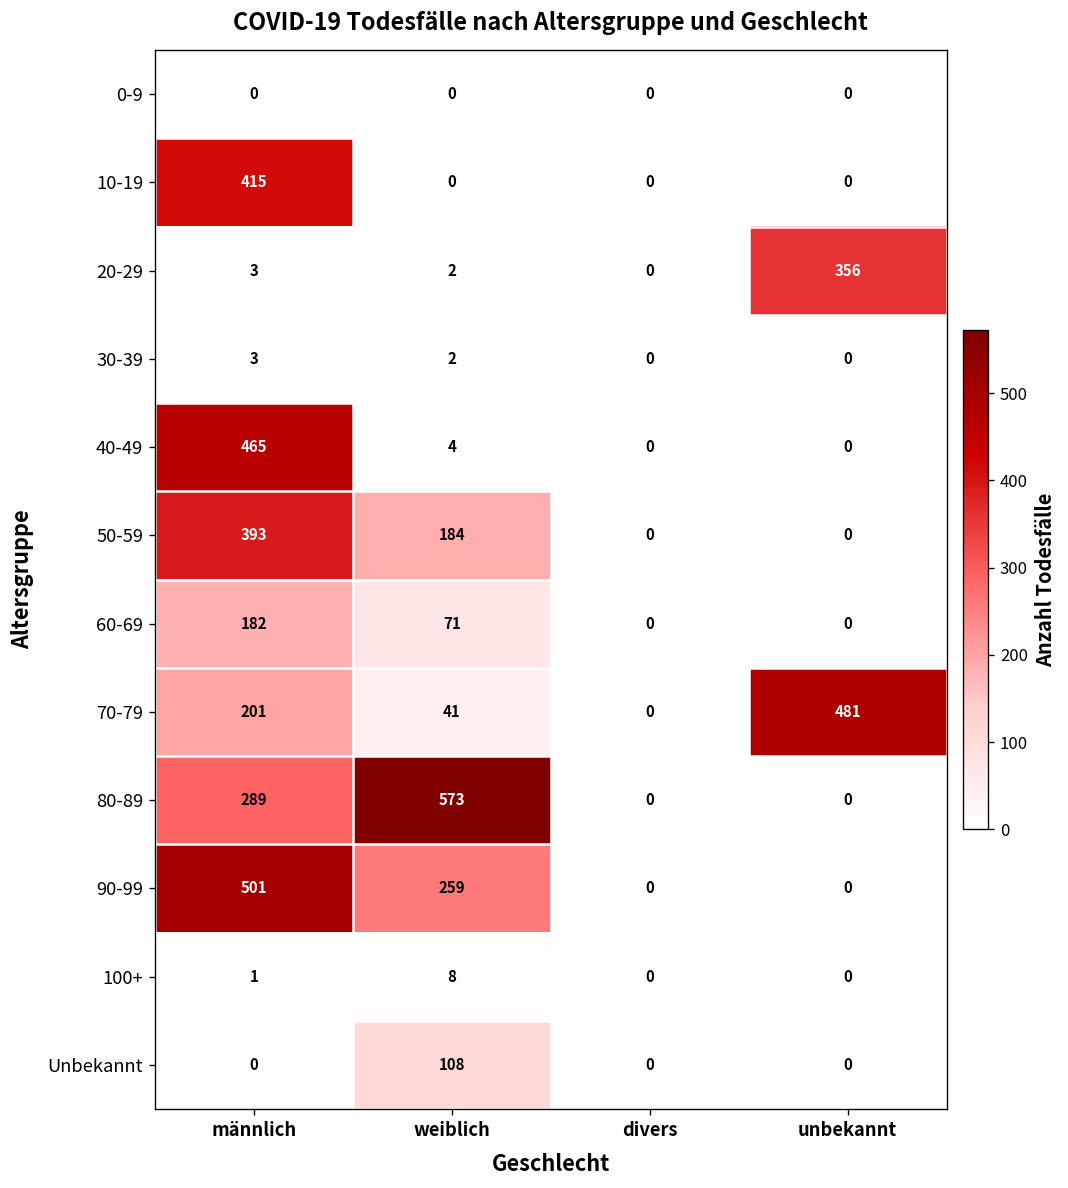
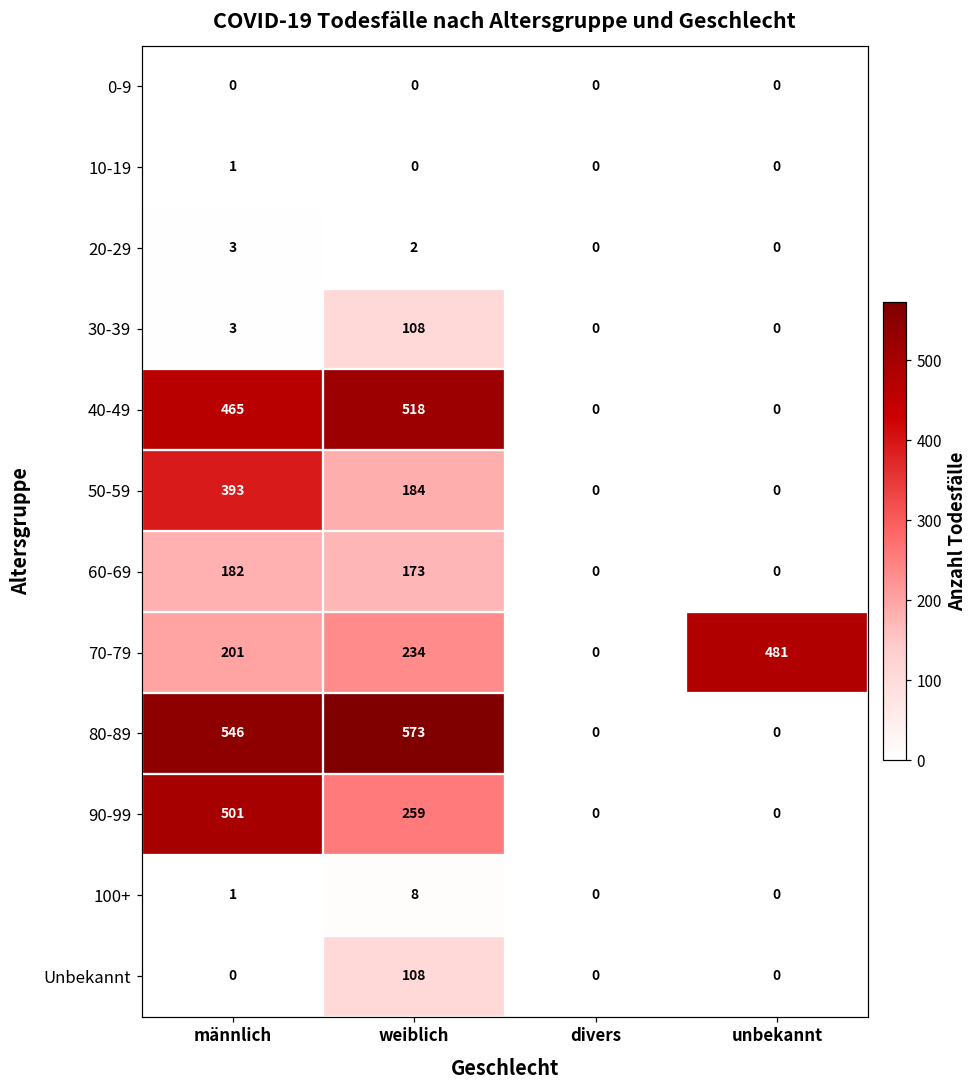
  {
    "0-9": {
      "männlich": 0,
      "weiblich": 0,
      "divers": 0,
      "unbekannt": 0
    },
    "10-19": {
-     "männlich": 415,
+     "männlich": 1,
      "weiblich": 0,
      "divers": 0,
      "unbekannt": 0
    },
    "20-29": {
      "männlich": 3,
      "weiblich": 2,
      "divers": 0,
-     "unbekannt": 356
+     "unbekannt": 0
    },
    "30-39": {
      "männlich": 3,
-     "weiblich": 2,
+     "weiblich": 108,
      "divers": 0,
      "unbekannt": 0
    },
    "40-49": {
      "männlich": 465,
-     "weiblich": 4,
+     "weiblich": 518,
      "divers": 0,
      "unbekannt": 0
    },
    "50-59": {
      "männlich": 393,
      "weiblich": 184,
      "divers": 0,
      "unbekannt": 0
    },
    "60-69": {
      "männlich": 182,
-     "weiblich": 71,
+     "weiblich": 173,
      "divers": 0,
      "unbekannt": 0
    },
    "70-79": {
      "männlich": 201,
-     "weiblich": 41,
+     "weiblich": 234,
      "divers": 0,
      "unbekannt": 481
    },
    "80-89": {
-     "männlich": 289,
+     "männlich": 546,
      "weiblich": 573,
      "divers": 0,
      "unbekannt": 0
    },
    "90-99": {
      "männlich": 501,
      "weiblich": 259,
      "divers": 0,
      "unbekannt": 0
    },
    "100+": {
      "männlich": 1,
      "weiblich": 8,
      "divers": 0,
      "unbekannt": 0
    },
    "Unbekannt": {
      "männlich": 0,
      "weiblich": 108,
      "divers": 0,
      "unbekannt": 0
    }
  }
